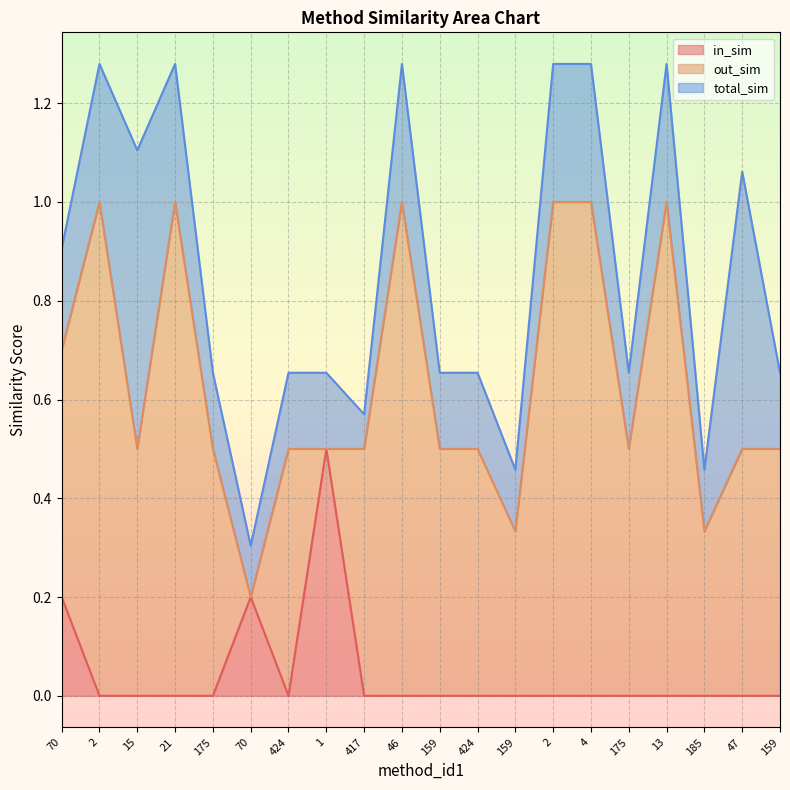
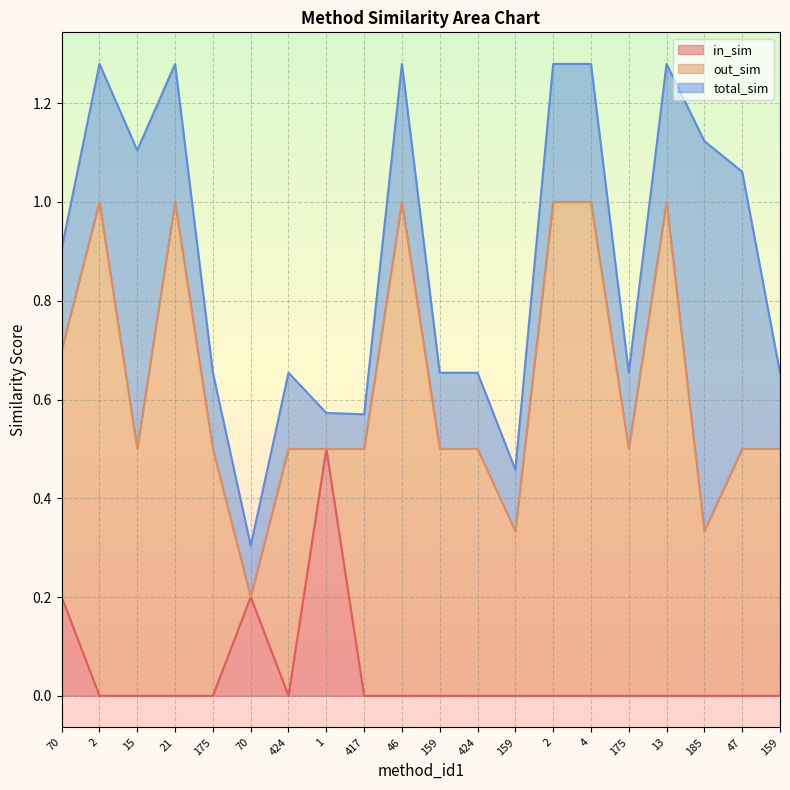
  {
    "total_sim": {
      "15": 0.60,
      "21": 0.28,
-     "1": 0.15,
+     "1": 0.07,
      "417": 0.07,
      "46": 0.28,
      "4": 0.28,
      "13": 0.28,
-     "185": 0.12,
+     "185": 0.79,
      "47": 0.56
    }
  }
